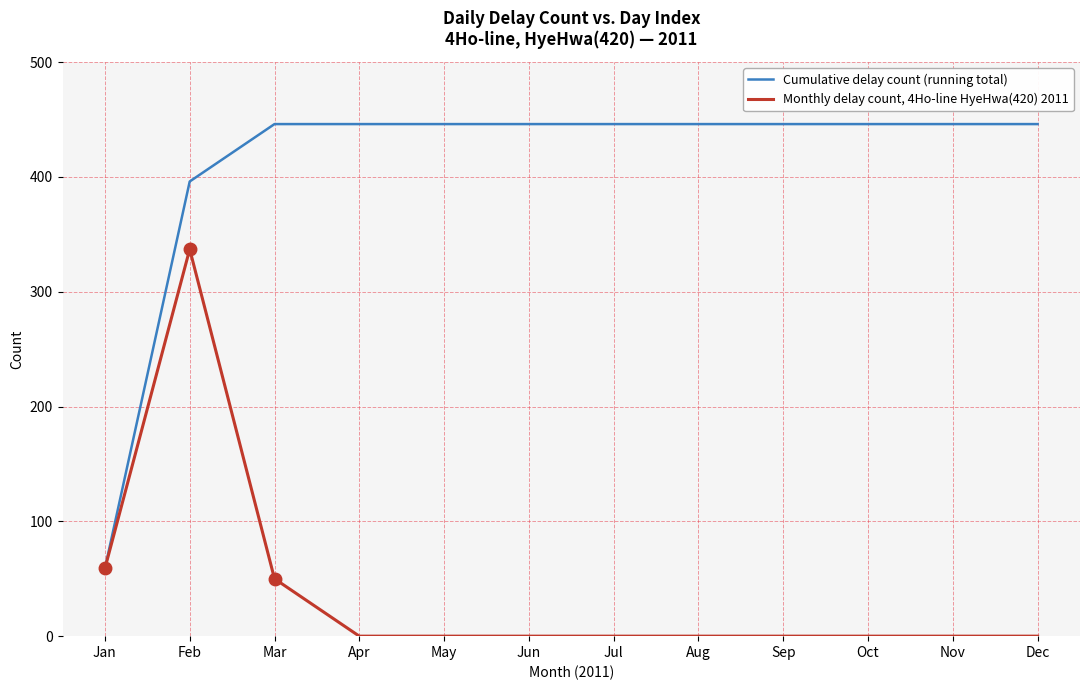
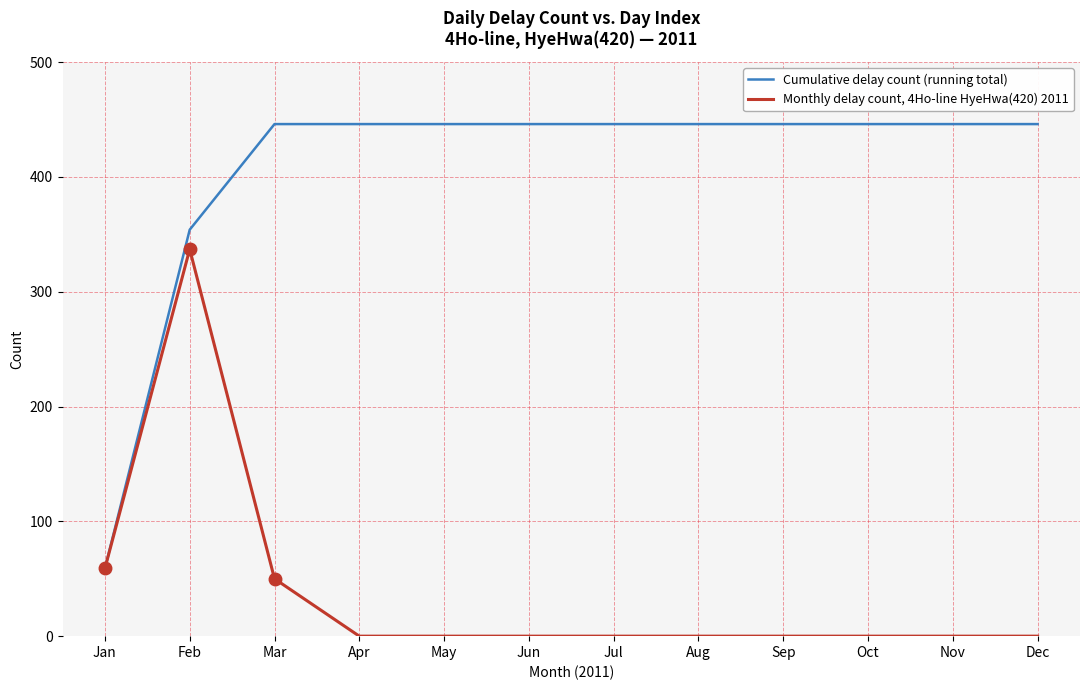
  {
    "Cumulative delay count (running total)": {
-     "Feb": 396,
+     "Feb": 354,
      "Mar": 446,
      "Apr": 446,
      "May": 446,
      "Jun": 446,
      "Jul": 446,
      "Aug": 446,
      "Sep": 446,
      "Oct": 446,
      "Nov": 446,
      "Dec": 446
    }
  }
